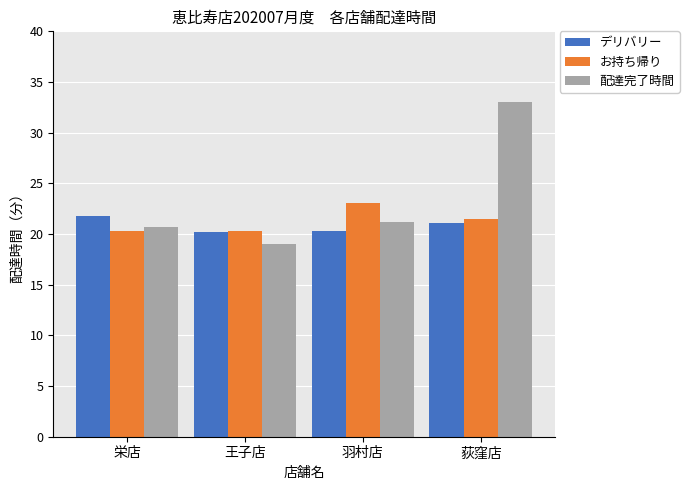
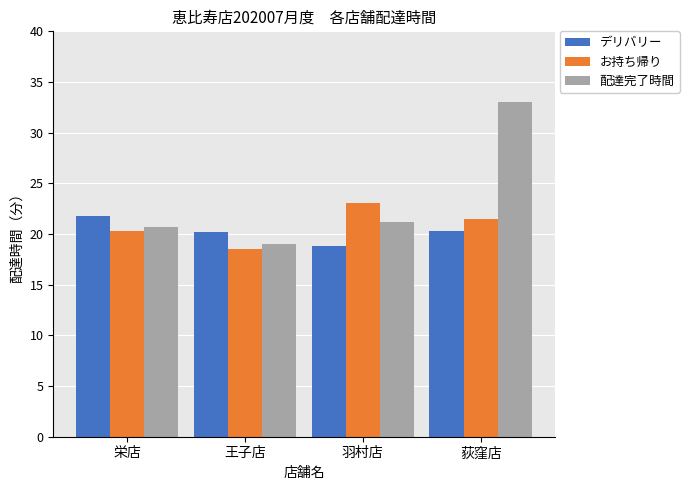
  {
    "デリバリー": {
      "栄店": 21.8,
      "王子店": 20.2,
-     "羽村店": 20.3,
-     "荻窪店": 21.1
+     "羽村店": 18.8,
+     "荻窪店": 20.3
    },
    "お持ち帰り": {
      "栄店": 20.3,
-     "王子店": 20.3,
+     "王子店": 18.6,
      "羽村店": 23.1,
      "荻窪店": 21.5
    },
    "配達完了時間": {
      "栄店": 20.7,
      "王子店": 19.0,
      "羽村店": 21.2,
      "荻窪店": 33.1
    }
  }
